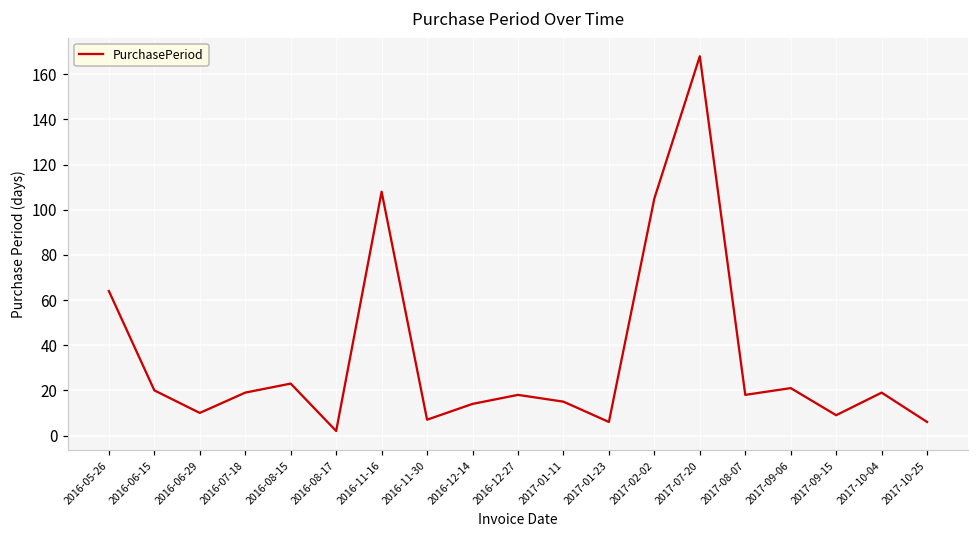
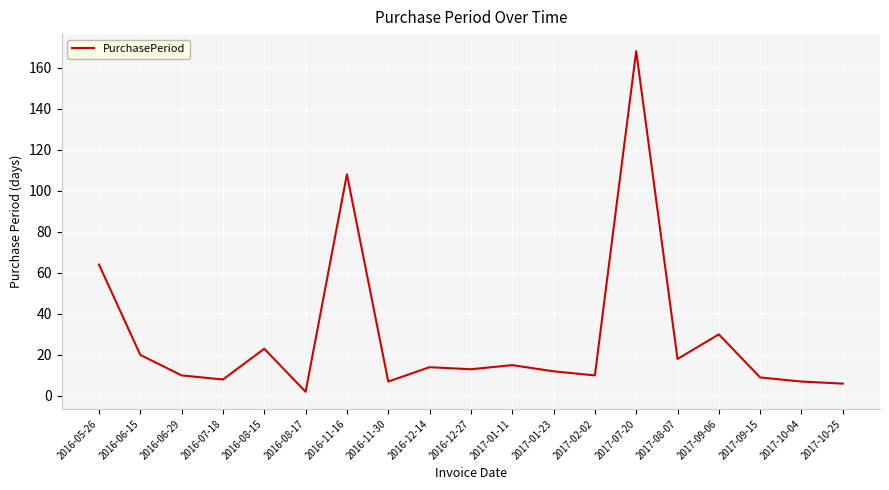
  {
    "2016-05-26": 64,
    "2016-06-15": 20,
    "2016-06-29": 10,
-   "2016-07-18": 19,
+   "2016-07-18": 8,
    "2016-08-15": 23,
    "2016-08-17": 2,
    "2016-11-16": 108,
    "2016-11-30": 7,
    "2016-12-14": 14,
-   "2016-12-27": 18,
+   "2016-12-27": 13,
    "2017-01-11": 15,
-   "2017-01-23": 6,
-   "2017-02-02": 105,
+   "2017-01-23": 12,
+   "2017-02-02": 10,
    "2017-07-20": 168,
    "2017-08-07": 18,
-   "2017-09-06": 21,
+   "2017-09-06": 30,
    "2017-09-15": 9,
-   "2017-10-04": 19,
+   "2017-10-04": 7,
    "2017-10-25": 6
  }
